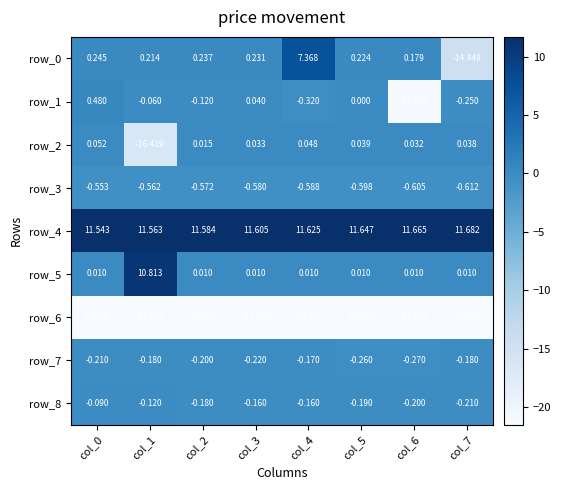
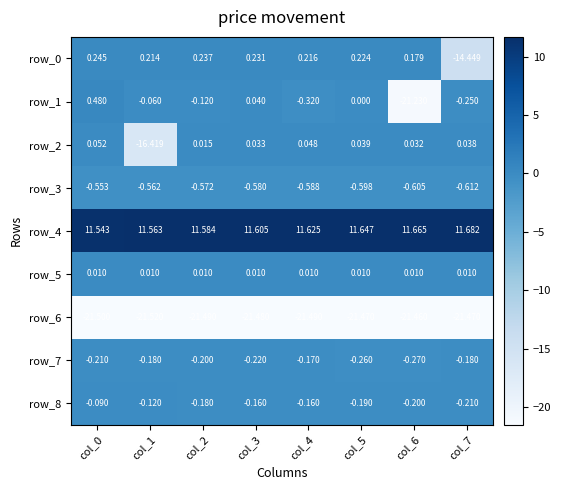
  {
    "row_0": {
      "col_0": 0.245,
      "col_1": 0.214,
      "col_2": 0.237,
      "col_3": 0.231,
-     "col_4": 7.368,
+     "col_4": 0.216,
      "col_5": 0.224,
      "col_6": 0.179,
      "col_7": -14.449
    },
    "row_1": {
      "col_0": 0.480,
      "col_1": -0.060,
      "col_2": -0.120,
      "col_3": 0.040,
      "col_4": -0.320,
      "col_5": 0.000,
      "col_7": -0.250
    },
    "row_2": {
      "col_0": 0.052,
      "col_2": 0.015,
      "col_3": 0.033,
      "col_4": 0.048,
      "col_5": 0.039,
      "col_6": 0.032,
      "col_7": 0.038
    },
    "row_3": {
      "col_0": -0.553,
      "col_1": -0.562,
      "col_2": -0.572,
      "col_3": -0.580,
      "col_4": -0.588,
      "col_5": -0.598,
      "col_6": -0.605,
      "col_7": -0.612
    },
    "row_4": {
      "col_0": 11.543,
      "col_1": 11.563,
      "col_2": 11.584,
      "col_3": 11.605,
      "col_4": 11.625,
      "col_5": 11.647,
      "col_6": 11.665,
      "col_7": 11.682
    },
    "row_5": {
      "col_0": 0.010,
-     "col_1": 10.813,
+     "col_1": 0.010,
      "col_2": 0.010,
      "col_3": 0.010,
      "col_4": 0.010,
      "col_5": 0.010,
      "col_6": 0.010,
      "col_7": 0.010
    },
    "row_7": {
      "col_0": -0.210,
      "col_1": -0.180,
      "col_2": -0.200,
      "col_3": -0.220,
      "col_4": -0.170,
      "col_5": -0.260,
      "col_6": -0.270,
      "col_7": -0.180
    },
    "row_8": {
      "col_0": -0.090,
      "col_1": -0.120,
      "col_2": -0.180,
      "col_3": -0.160,
      "col_4": -0.160,
      "col_5": -0.190,
      "col_6": -0.200,
      "col_7": -0.210
    }
  }
